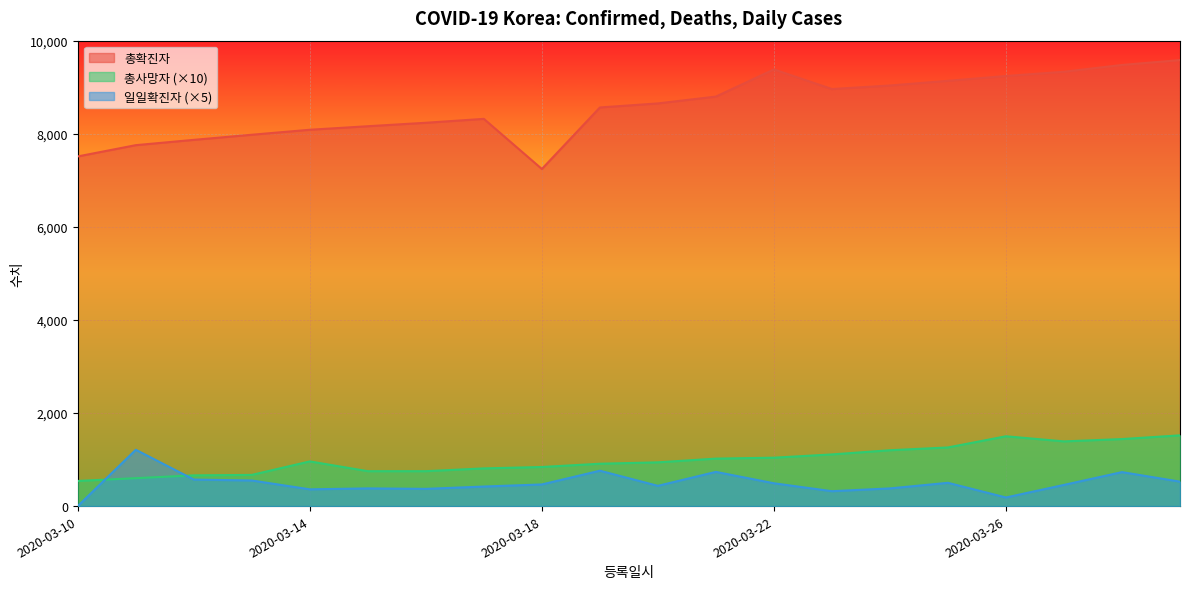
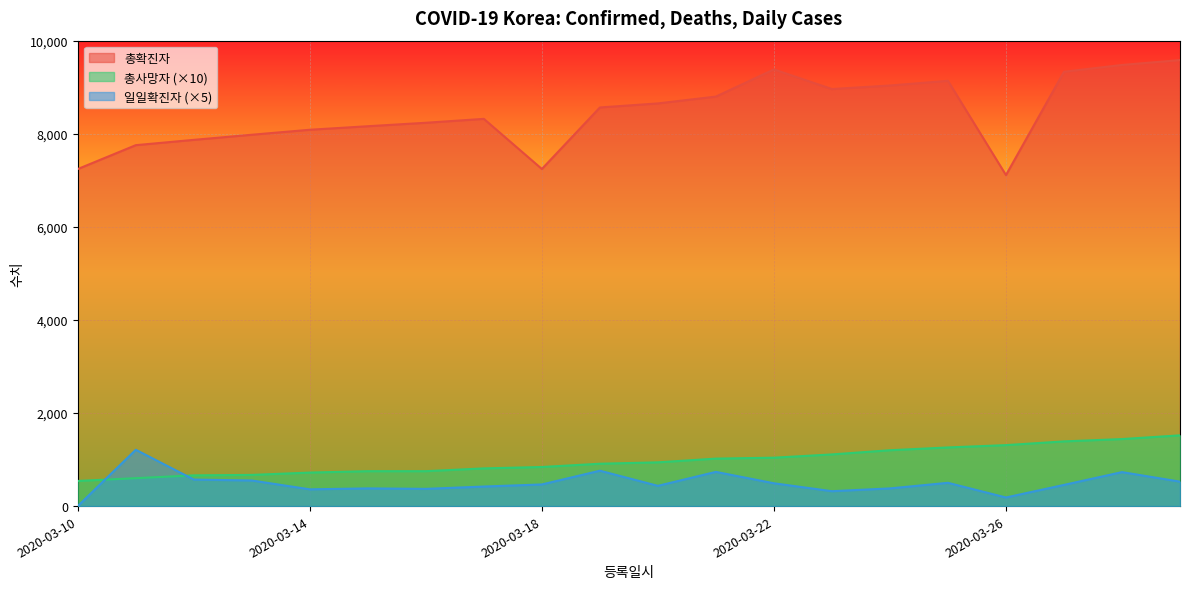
  {
    "총확진자": {
-     "2020-03-10": "7,500",
+     "2020-03-10": "7,200",
      "2020-03-14": "8,100",
      "2020-03-18": "7,200",
      "2020-03-22": "9,400",
-     "2020-03-26": "9,200"
+     "2020-03-26": "7,100"
    },
    "총사망자 (×10)": {
      "2020-03-10": "500",
-     "2020-03-14": "1,000",
+     "2020-03-14": "700",
      "2020-03-18": "800",
      "2020-03-22": "1,000",
-     "2020-03-26": "1,500"
+     "2020-03-26": "1,300"
    },
    "일일확진자 (×5)": {
      "2020-03-10": "0",
      "2020-03-14": "400",
      "2020-03-18": "500",
      "2020-03-22": "500",
      "2020-03-26": "200"
    }
  }
